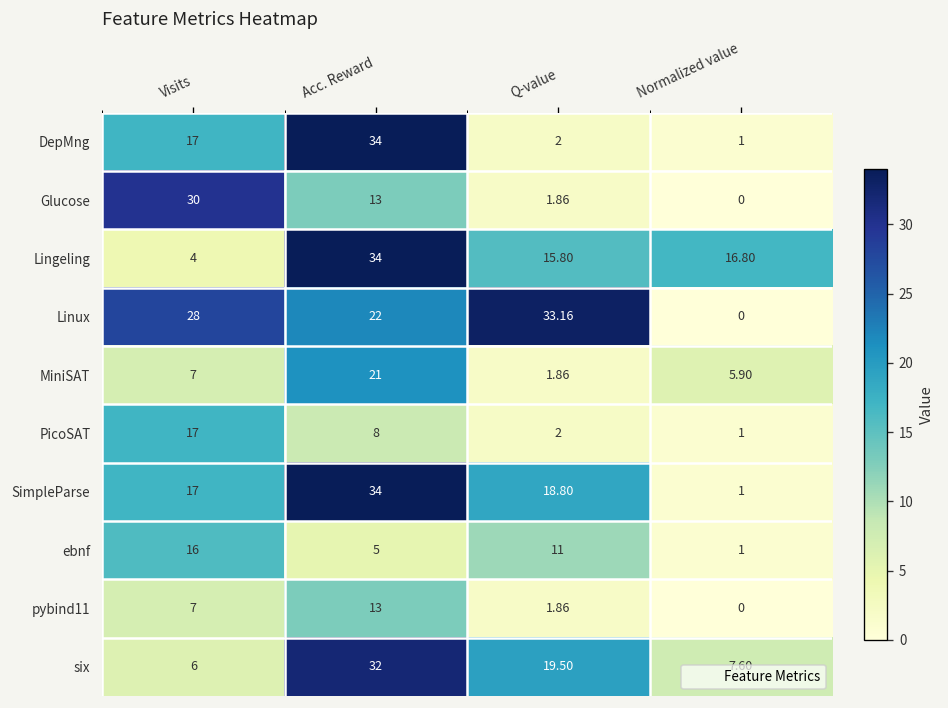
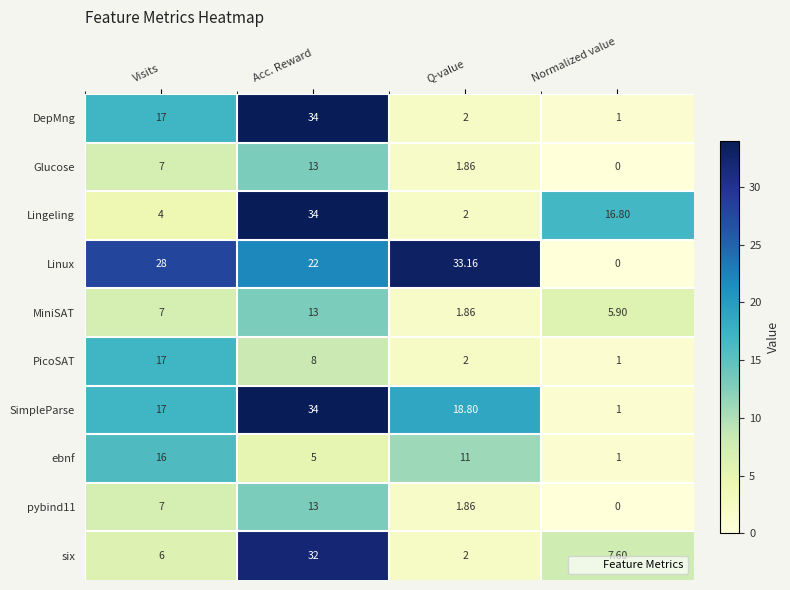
  {
    "DepMng": {
      "Visits": 17,
      "Acc. Reward": 34,
      "Q-value": 2,
      "Normalized value": 1
    },
    "Glucose": {
-     "Visits": 30,
+     "Visits": 7,
      "Acc. Reward": 13,
      "Q-value": 1.86,
      "Normalized value": 0
    },
    "Lingeling": {
      "Visits": 4,
      "Acc. Reward": 34,
-     "Q-value": 15.80,
+     "Q-value": 2,
      "Normalized value": 16.80
    },
    "Linux": {
      "Visits": 28,
      "Acc. Reward": 22,
      "Q-value": 33.16,
      "Normalized value": 0
    },
    "MiniSAT": {
      "Visits": 7,
-     "Acc. Reward": 21,
+     "Acc. Reward": 13,
      "Q-value": 1.86,
      "Normalized value": 5.90
    },
    "PicoSAT": {
      "Visits": 17,
      "Acc. Reward": 8,
      "Q-value": 2,
      "Normalized value": 1
    },
    "SimpleParse": {
      "Visits": 17,
      "Acc. Reward": 34,
      "Q-value": 18.80,
      "Normalized value": 1
    },
    "ebnf": {
      "Visits": 16,
      "Acc. Reward": 5,
      "Q-value": 11,
      "Normalized value": 1
    },
    "pybind11": {
      "Visits": 7,
      "Acc. Reward": 13,
      "Q-value": 1.86,
      "Normalized value": 0
    },
    "six": {
      "Visits": 6,
      "Acc. Reward": 32,
-     "Q-value": 19.50
+     "Q-value": 2
    }
  }
